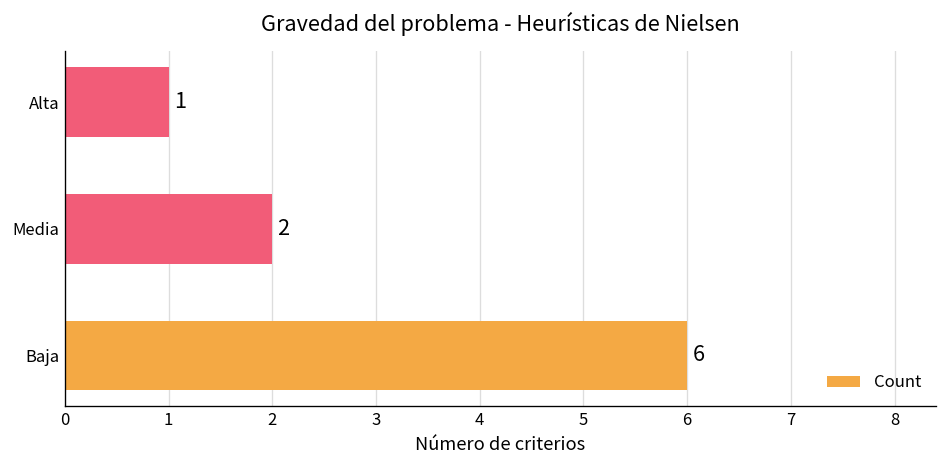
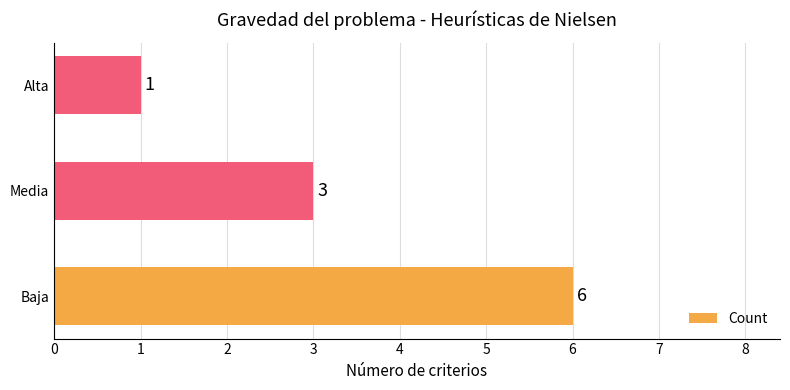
  {
    "Alta": 1,
-   "Media": 2,
+   "Media": 3,
    "Baja": 6
  }
